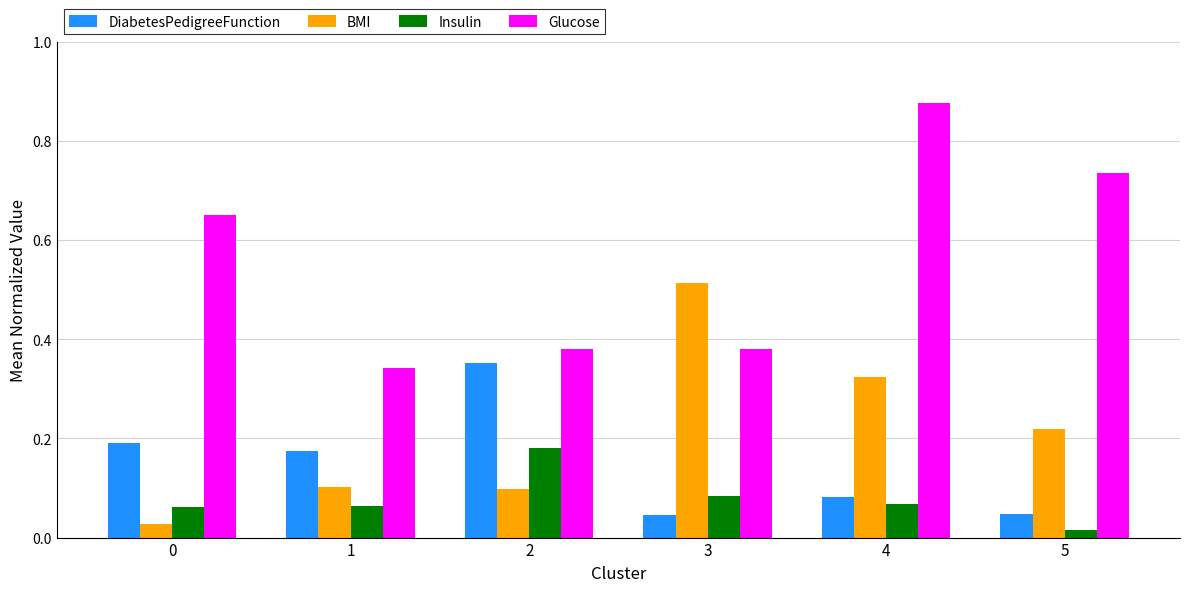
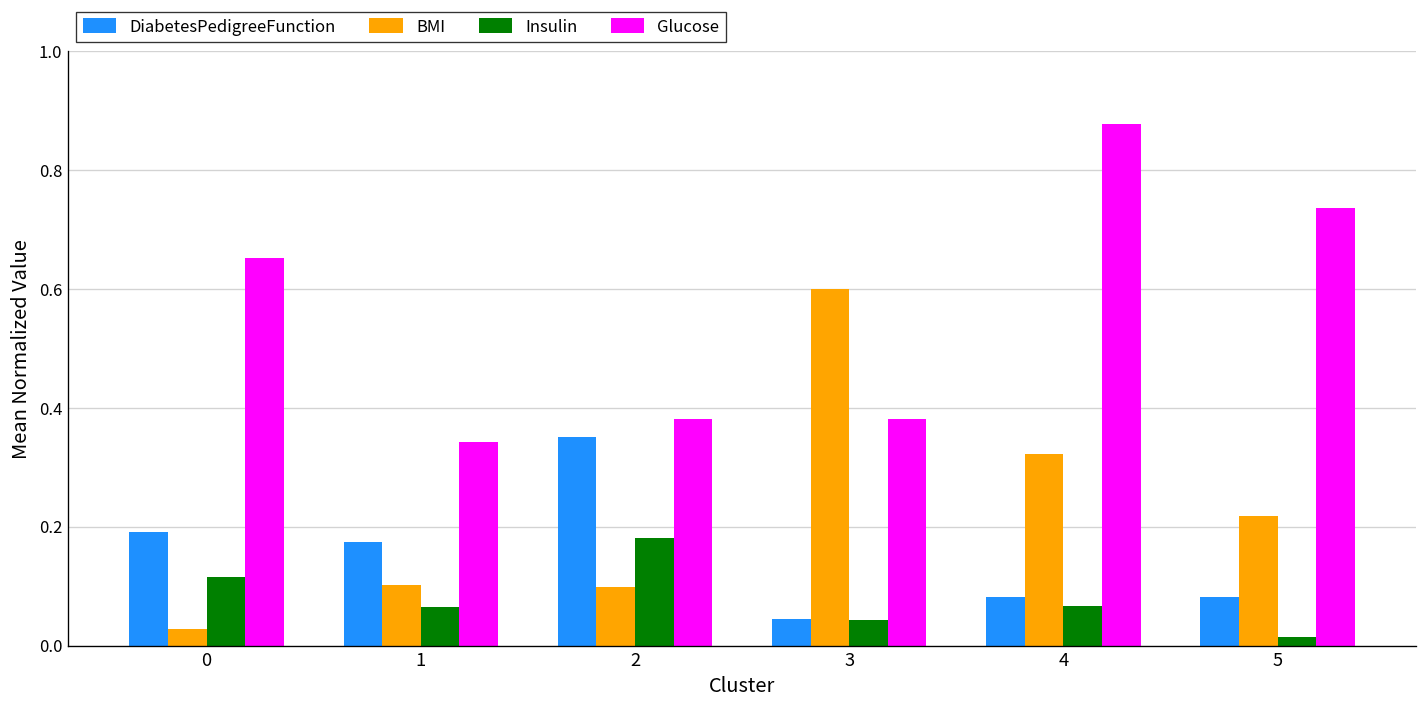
  {
    "DiabetesPedigreeFunction": {
      "0": 0.19,
      "1": 0.17,
      "2": 0.35,
      "3": 0.04,
      "4": 0.08,
-     "5": 0.05
+     "5": 0.08
    },
    "BMI": {
      "0": 0.03,
      "1": 0.10,
      "2": 0.10,
-     "3": 0.51,
+     "3": 0.60,
      "4": 0.32,
      "5": 0.22
    },
    "Insulin": {
-     "0": 0.06,
+     "0": 0.12,
      "1": 0.06,
      "2": 0.18,
-     "3": 0.08,
+     "3": 0.04,
      "4": 0.07,
      "5": 0.01
    },
    "Glucose": {
      "0": 0.65,
      "1": 0.34,
      "2": 0.38,
      "3": 0.38,
      "4": 0.88,
      "5": 0.74
    }
  }
